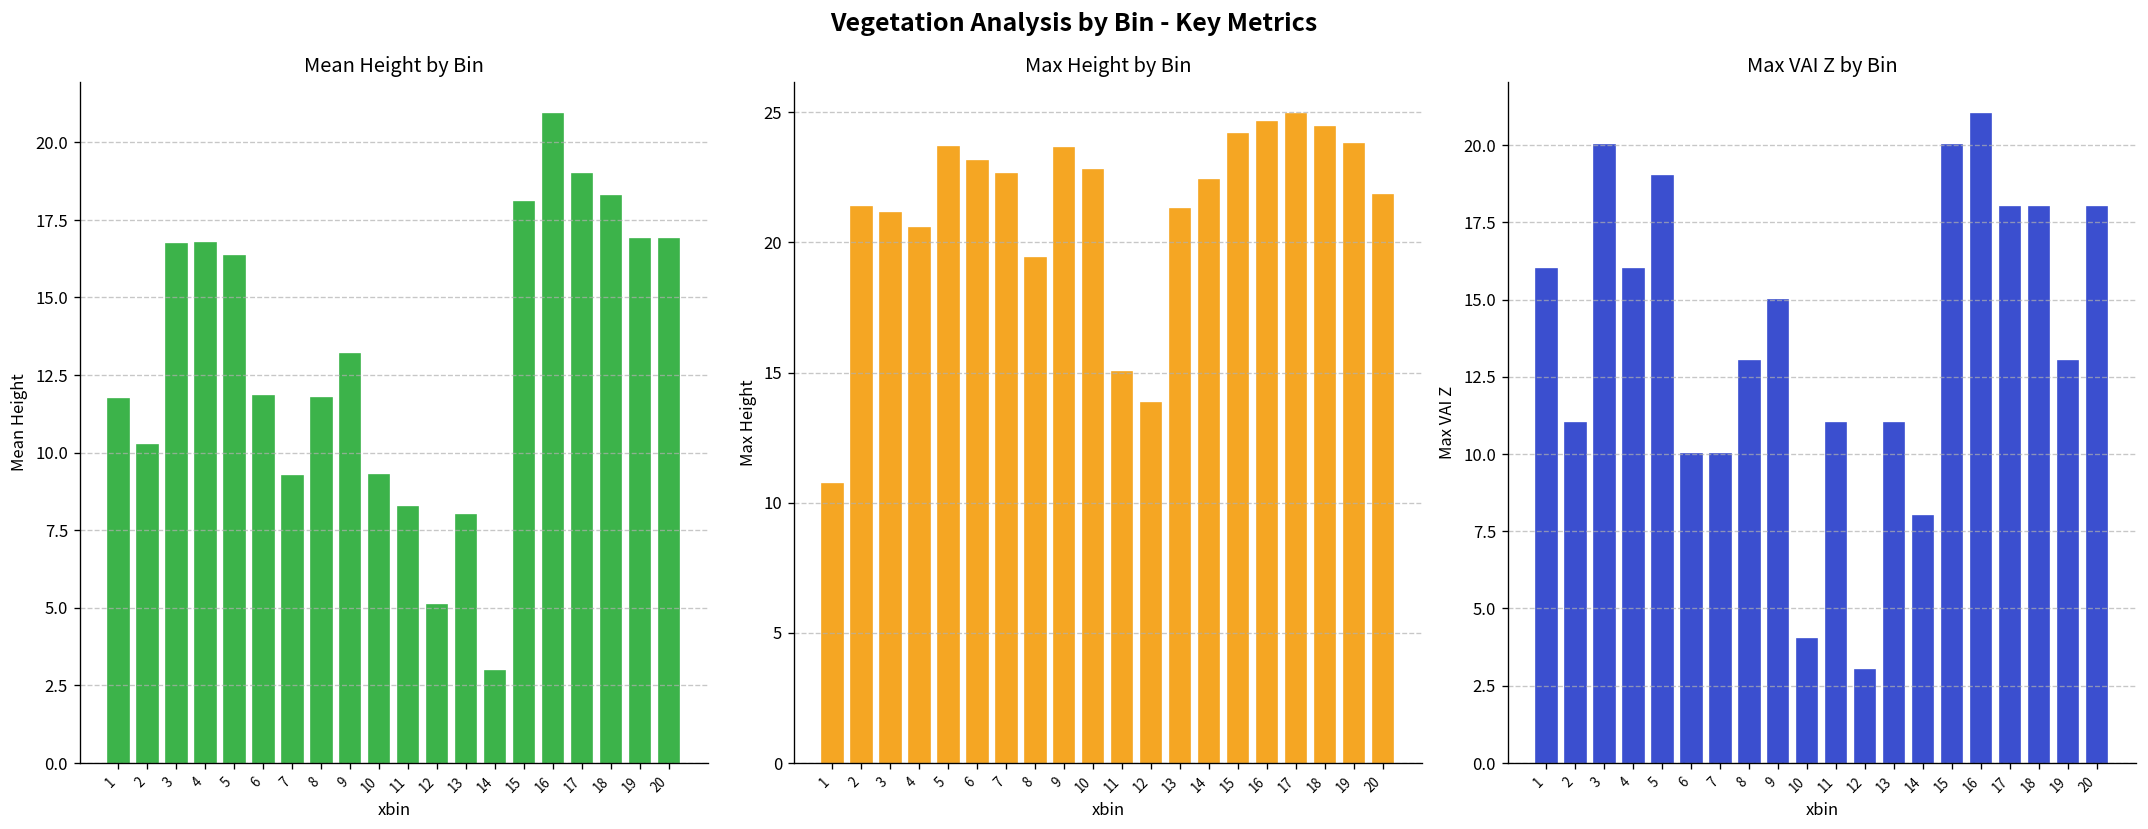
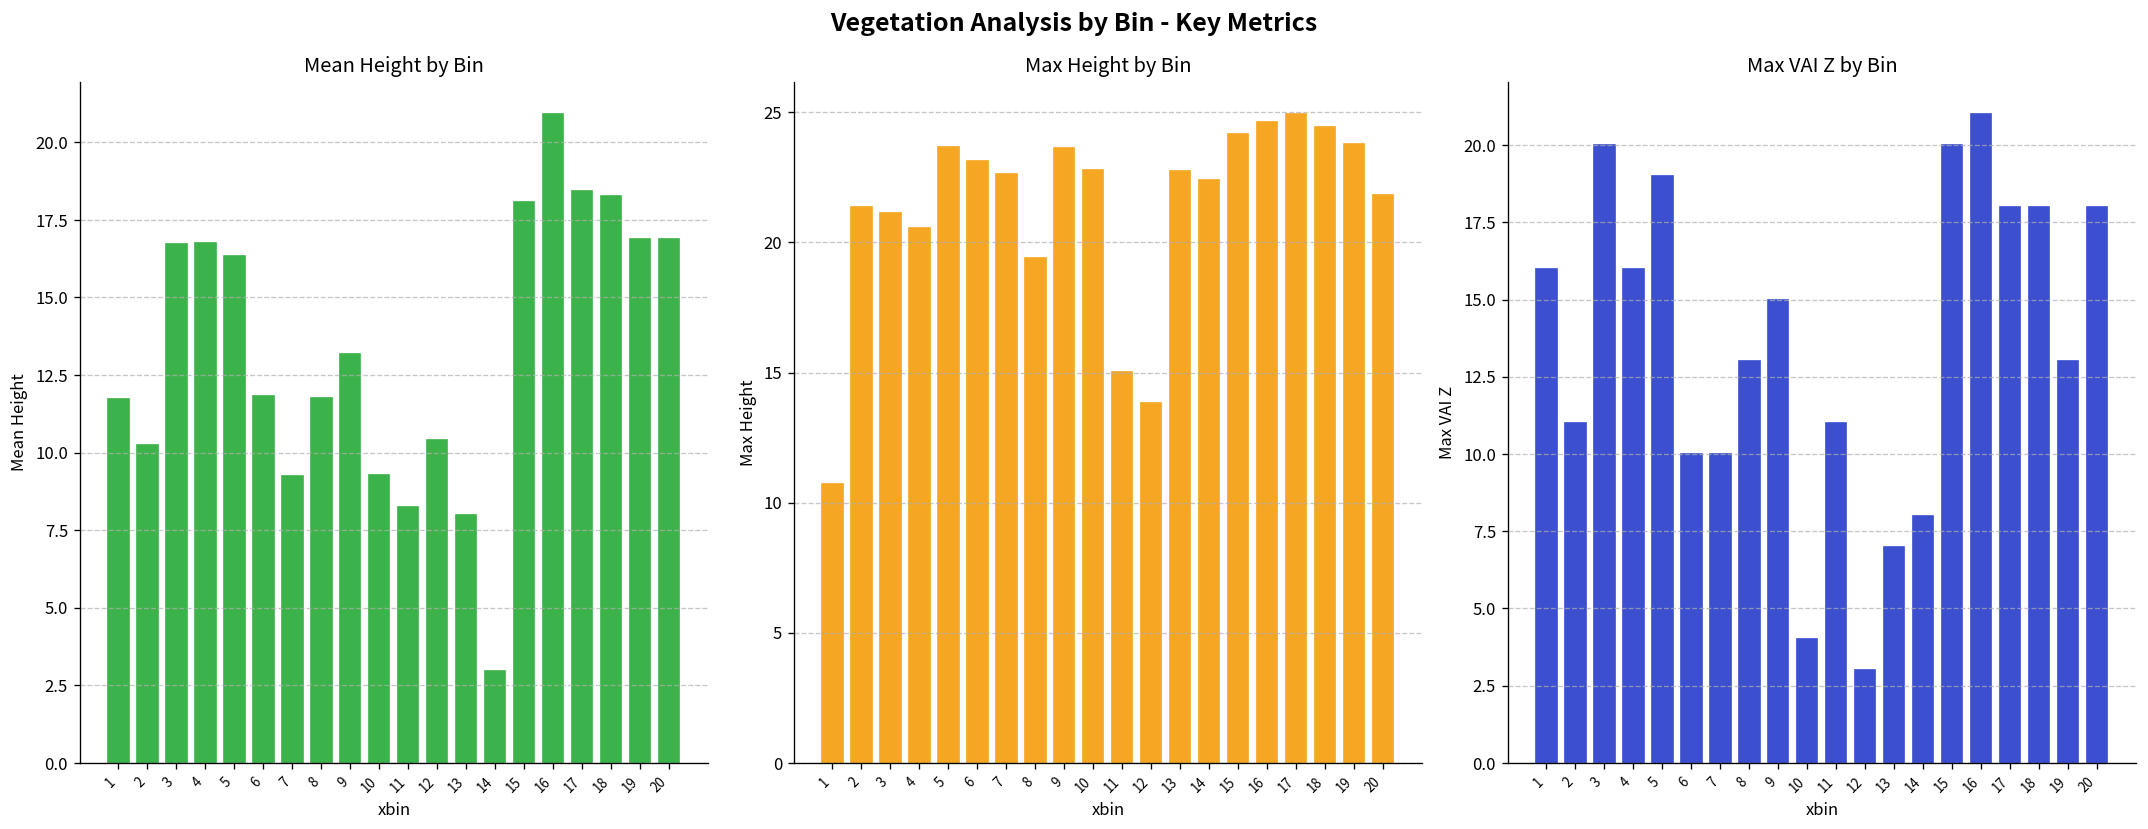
  {
    "Mean Height by Bin": {
      "1": 11.7,
      "2": 10.3,
      "3": 16.7,
      "4": 16.7,
      "5": 16.3,
      "6": 11.8,
      "7": 9.3,
      "8": 11.8,
      "9": 13.2,
      "10": 9.3,
      "11": 8.2,
-     "12": 5.1,
+     "12": 10.4,
      "13": 8.0,
      "14": 3.0,
      "15": 18.1,
      "16": 20.9,
-     "17": 19.0,
+     "17": 18.4,
      "18": 18.3,
      "19": 16.9,
      "20": 16.9
    },
    "Max Height by Bin": {
      "1": 10.7,
      "2": 21.4,
      "3": 21.1,
      "4": 20.6,
      "5": 23.7,
      "6": 23.1,
      "7": 22.6,
      "8": 19.4,
      "9": 23.6,
      "10": 22.8,
      "11": 15.0,
      "12": 13.8,
-     "13": 21.3,
+     "13": 22.7,
      "14": 22.4,
      "15": 24.2,
      "16": 24.6,
      "17": 24.9,
      "18": 24.4,
      "19": 23.8,
      "20": 21.8
    },
    "Max VAI Z by Bin": {
      "1": 16,
      "2": 11,
      "3": 20,
      "4": 16,
      "5": 19,
      "6": 10,
      "7": 10,
      "8": 13,
      "9": 15,
      "10": 4,
      "11": 11,
      "12": 3,
-     "13": 11,
+     "13": 7,
      "14": 8,
      "15": 20,
      "16": 21,
      "17": 18,
      "18": 18,
      "19": 13,
      "20": 18
    }
  }
